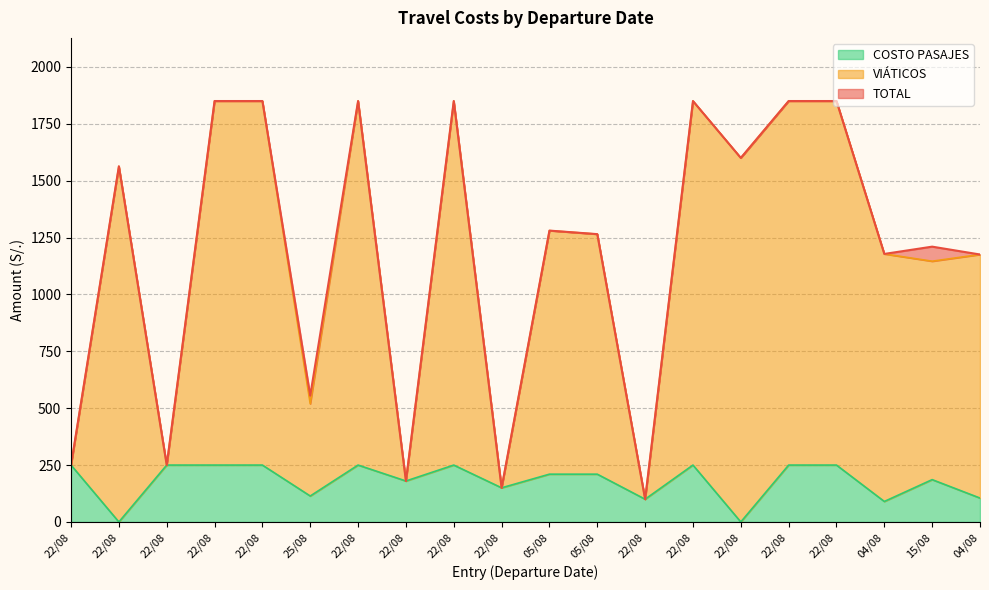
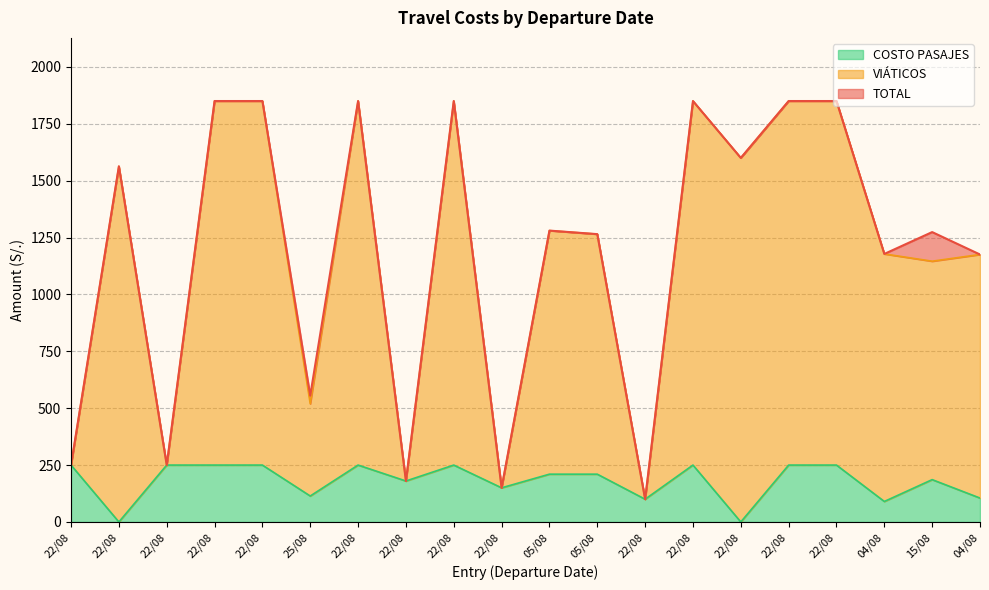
  {
    "COSTO PASAJES": {
      "25/08": 110,
      "15/08": 190
    },
    "VIÁTICOS": {
      "25/08": 520,
      "15/08": 1150
    },
    "TOTAL": {
      "25/08": 560,
-     "15/08": 1210
+     "15/08": 1270
    }
  }
